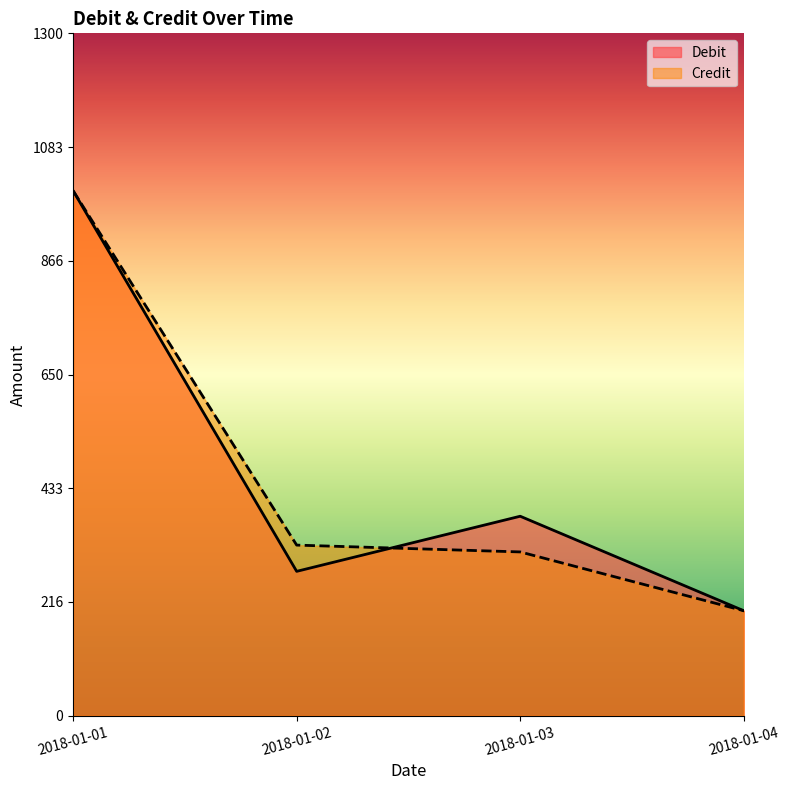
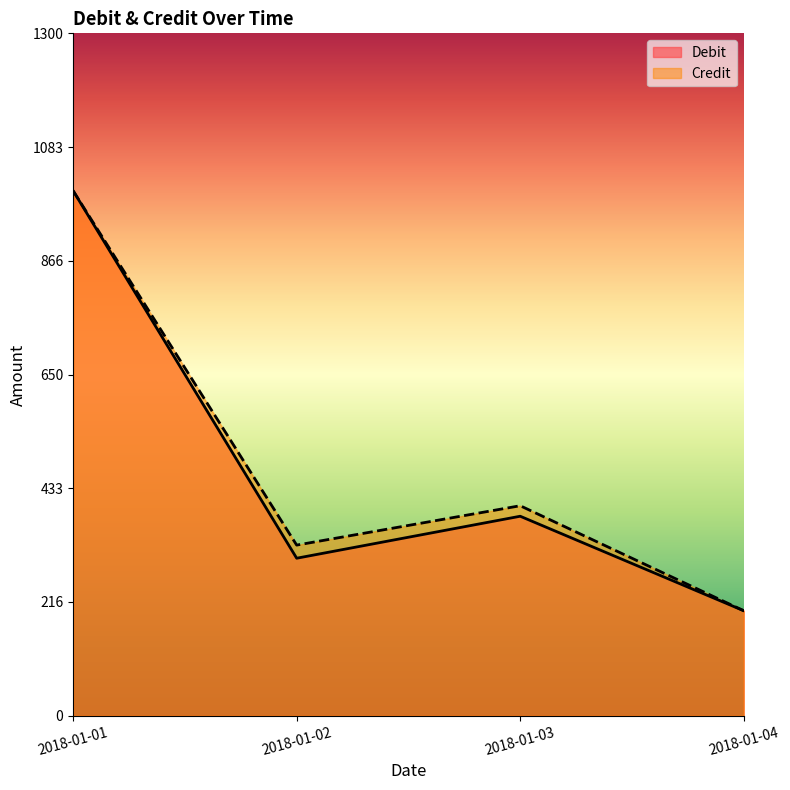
  {
    "Debit": {
-     "2018-01-02": 280,
+     "2018-01-02": 300,
      "2018-01-03": 380
    },
    "Credit": {
      "2018-01-02": 330,
-     "2018-01-03": 310
+     "2018-01-03": 400
    }
  }
